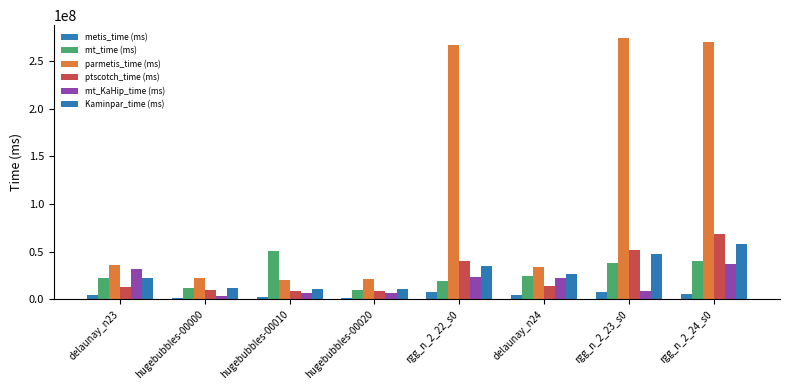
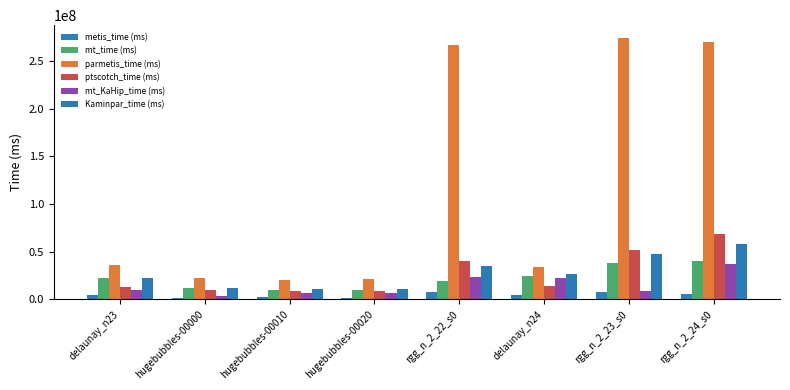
  {
    "mt_time (ms)": {
      "delaunay_n23": 20000000,
      "hugebubbles-00000": 10000000,
-     "hugebubbles-00010": 50000000,
+     "hugebubbles-00010": 10000000,
      "hugebubbles-00020": 10000000,
      "rgg_n_2_22_s0": 20000000,
      "delaunay_n24": 20000000,
      "rgg_n_2_23_s0": 40000000,
      "rgg_n_2_24_s0": 40000000
    },
    "mt_KaHip_time (ms)": {
-     "delaunay_n23": 30000000,
+     "delaunay_n23": 10000000,
      "hugebubbles-00000": 0,
      "hugebubbles-00010": 10000000,
      "hugebubbles-00020": 10000000,
      "rgg_n_2_22_s0": 20000000,
      "delaunay_n24": 20000000,
      "rgg_n_2_23_s0": 10000000,
      "rgg_n_2_24_s0": 40000000
    }
  }
